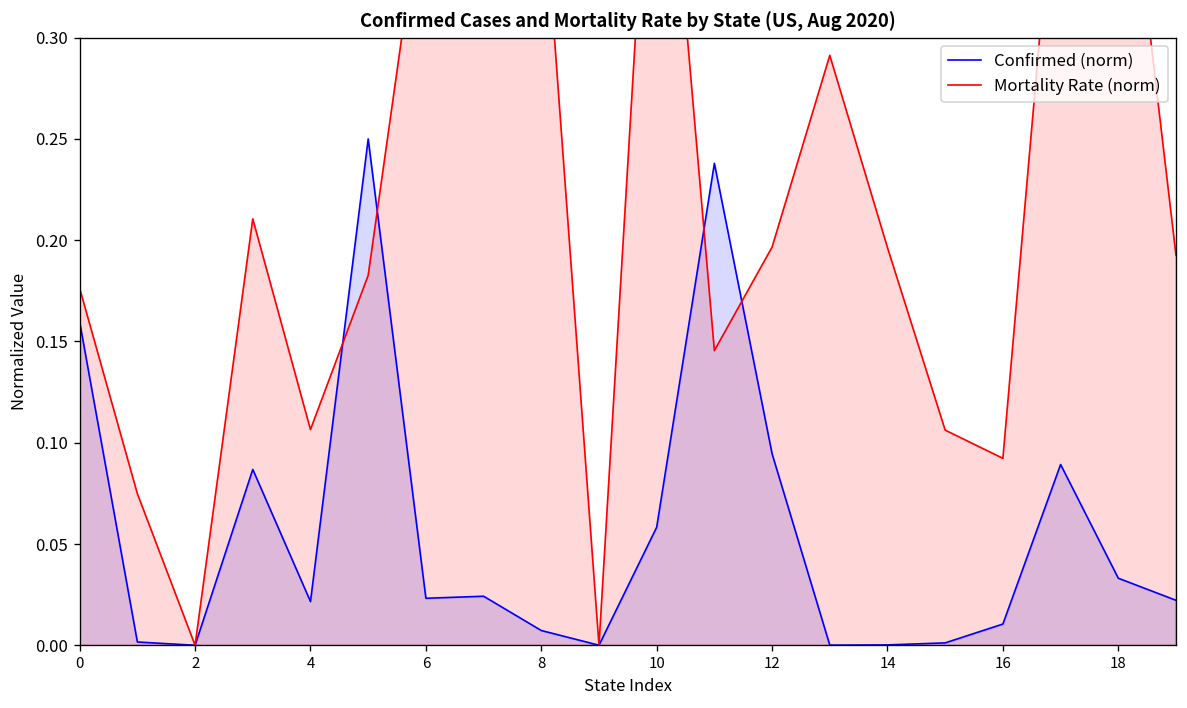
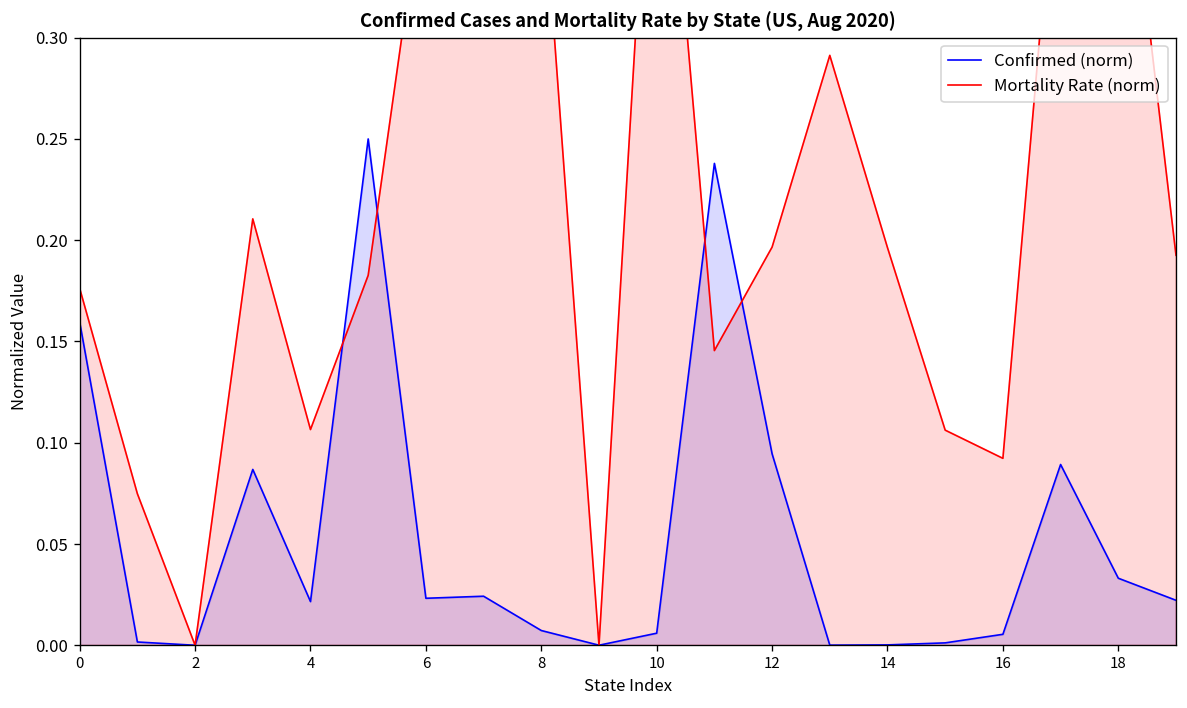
  {
    "Confirmed (norm)": {
      "0": 0.160,
      "4": 0.022,
      "6": 0.023,
      "8": 0.007,
-     "10": 0.058,
+     "10": 0.006,
      "12": 0.095,
      "14": 0.000,
-     "16": 0.010,
+     "16": 0.005,
      "18": 0.033
    },
    "Mortality Rate (norm)": {
      "0": 0.176,
      "4": 0.107,
      "12": 0.197,
      "14": 0.196,
      "16": 0.092
    }
  }
